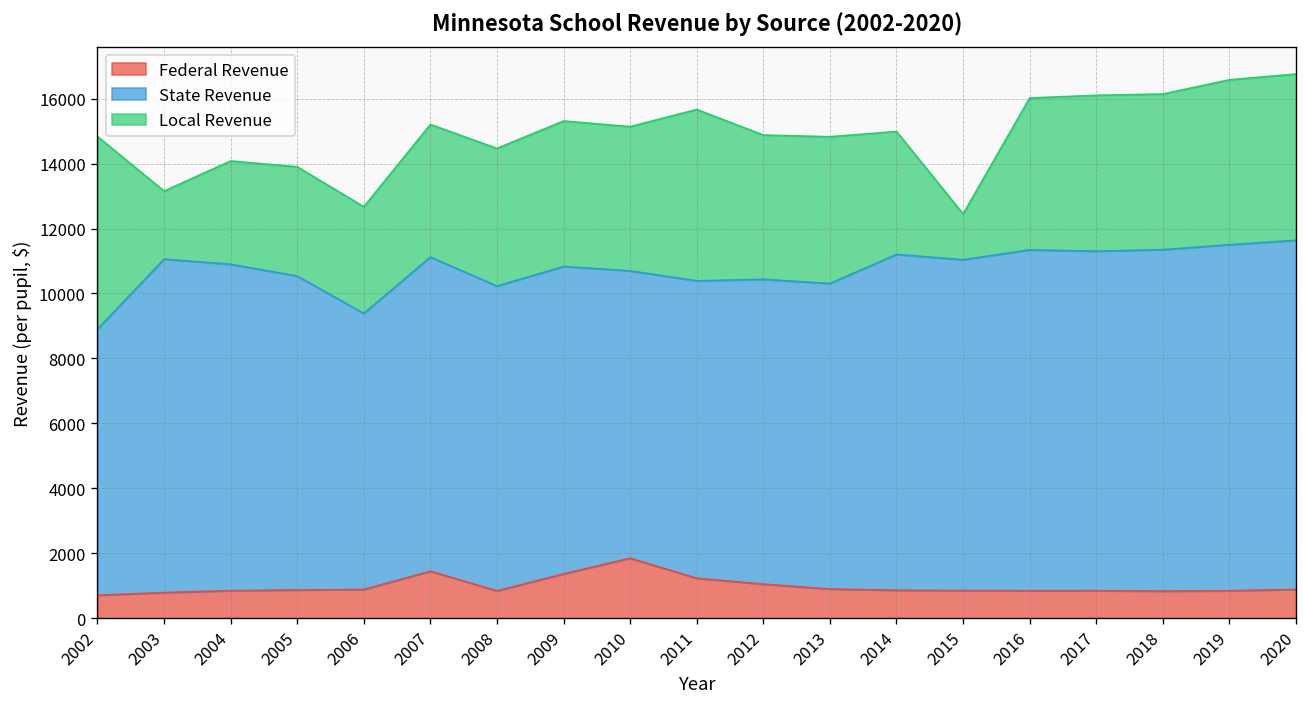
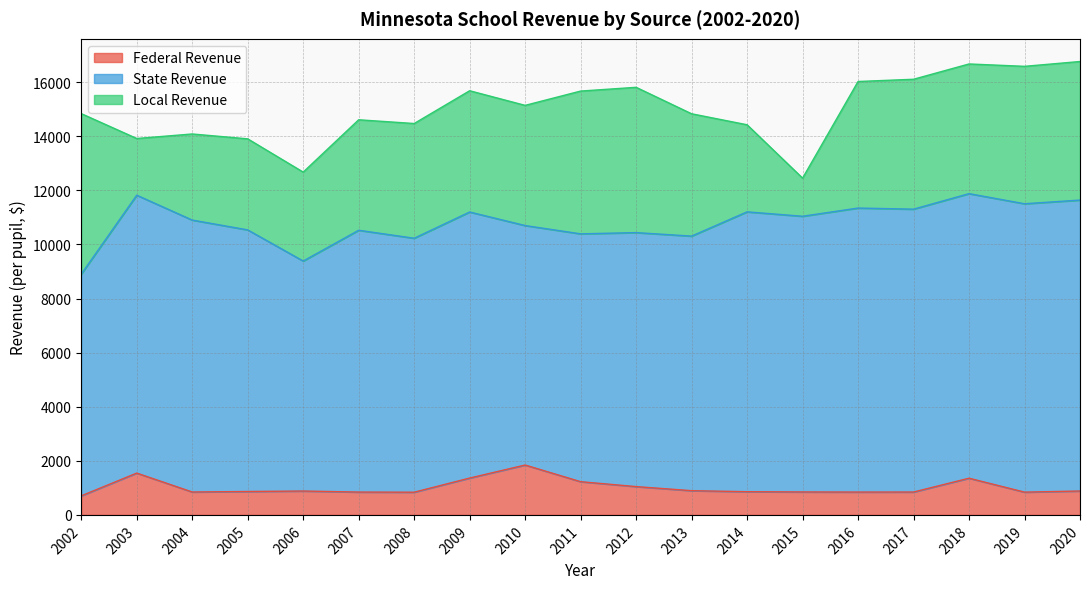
  {
    "Federal Revenue": {
      "2002": 700,
-     "2003": 800,
+     "2003": 1500,
      "2004": 800,
      "2005": 900,
      "2006": 900,
-     "2007": 1400,
+     "2007": 800,
      "2008": 800,
      "2009": 1400,
      "2010": 1800,
      "2011": 1200,
      "2012": 1000,
      "2013": 900,
      "2014": 900,
      "2015": 800,
      "2016": 800,
      "2017": 800,
-     "2018": 800,
+     "2018": 1400,
      "2019": 800,
      "2020": 900
    },
    "State Revenue": {
      "2002": 8200,
      "2003": 10300,
      "2004": 10100,
      "2005": 9700,
      "2006": 8500,
      "2007": 9700,
      "2008": 9400,
-     "2009": 9500,
+     "2009": 9800,
      "2010": 8900,
      "2011": 9200,
      "2012": 9400,
      "2013": 9400,
      "2014": 10300,
      "2015": 10200,
      "2016": 10500,
      "2017": 10500,
      "2018": 10500,
      "2019": 10700,
      "2020": 10800
    },
    "Local Revenue": {
      "2002": 5900,
      "2003": 2100,
      "2004": 3200,
      "2005": 3400,
      "2006": 3300,
      "2007": 4100,
      "2008": 4200,
      "2009": 4500,
      "2010": 4400,
      "2011": 5300,
-     "2012": 4400,
+     "2012": 5400,
      "2013": 4500,
-     "2014": 3800,
+     "2014": 3200,
      "2015": 1400,
      "2016": 4700,
      "2017": 4800,
      "2018": 4800,
      "2019": 5100,
      "2020": 5100
    }
  }
